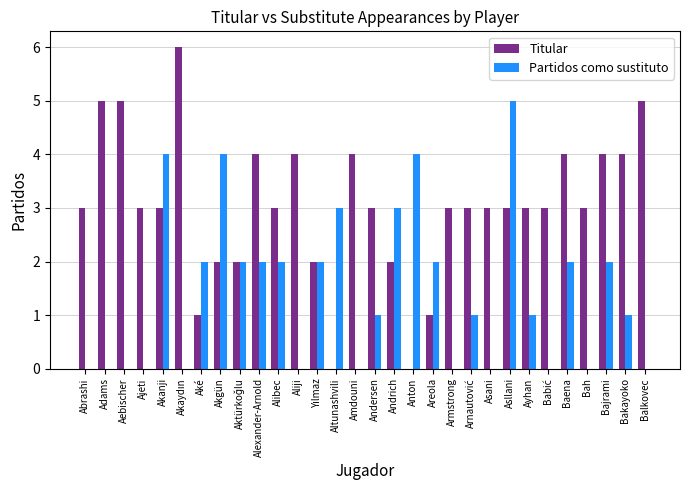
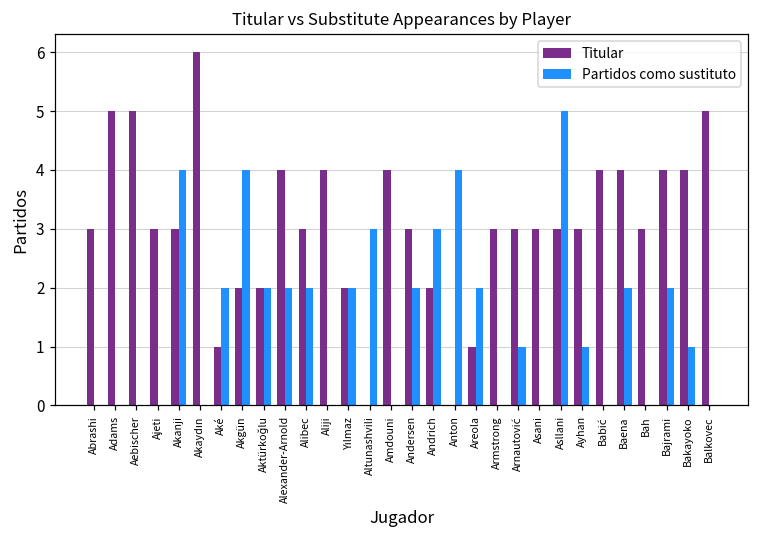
  {
    "Titular": {
      "Abrashi": 3,
      "Adams": 5,
      "Aebischer": 5,
      "Ajeti": 3,
      "Akanji": 3,
      "Akaydın": 6,
      "Aké": 1,
      "Akgün": 2,
      "Aktürkoğlu": 2,
      "Alexander-Arnold": 4,
      "Alibec": 3,
      "Aliji": 4,
      "Yılmaz": 2,
      "Altunashvili": 0,
      "Amdouni": 4,
      "Andersen": 3,
      "Andrich": 2,
      "Anton": 0,
      "Areola": 1,
      "Armstrong": 3,
      "Arnautović": 3,
      "Asani": 3,
      "Asllani": 3,
      "Ayhan": 3,
-     "Babić": 3,
+     "Babić": 4,
      "Baena": 4,
      "Bah": 3,
      "Bajrami": 4,
      "Bakayoko": 4,
      "Balkovec": 5
    },
    "Partidos como sustituto": {
      "Abrashi": 0,
      "Adams": 0,
      "Aebischer": 0,
      "Ajeti": 0,
      "Akanji": 4,
      "Akaydın": 0,
      "Aké": 2,
      "Akgün": 4,
      "Aktürkoğlu": 2,
      "Alexander-Arnold": 2,
      "Alibec": 2,
      "Aliji": 0,
      "Yılmaz": 2,
      "Altunashvili": 3,
      "Amdouni": 0,
-     "Andersen": 1,
+     "Andersen": 2,
      "Andrich": 3,
      "Anton": 4,
      "Areola": 2,
      "Armstrong": 0,
      "Arnautović": 1,
      "Asani": 0,
      "Asllani": 5,
      "Ayhan": 1,
      "Babić": 0,
      "Baena": 2,
      "Bah": 0,
      "Bajrami": 2,
      "Bakayoko": 1,
      "Balkovec": 0
    }
  }
